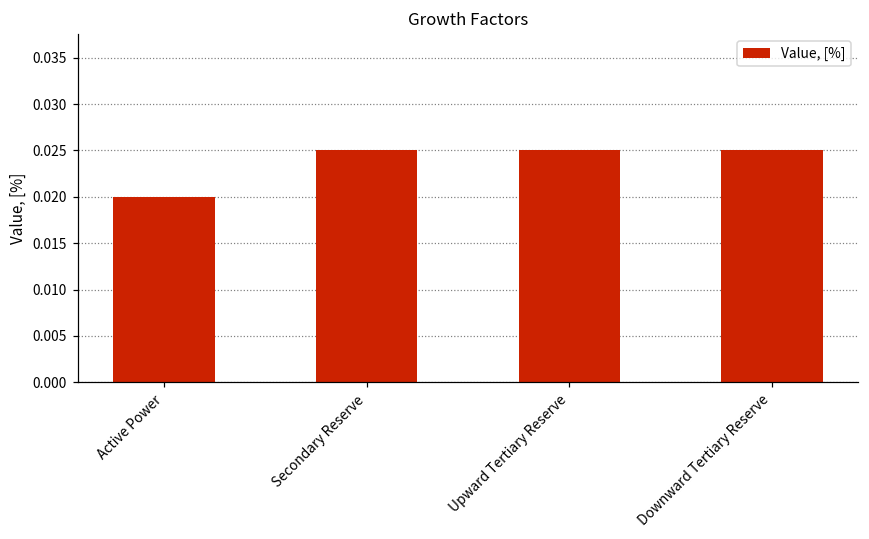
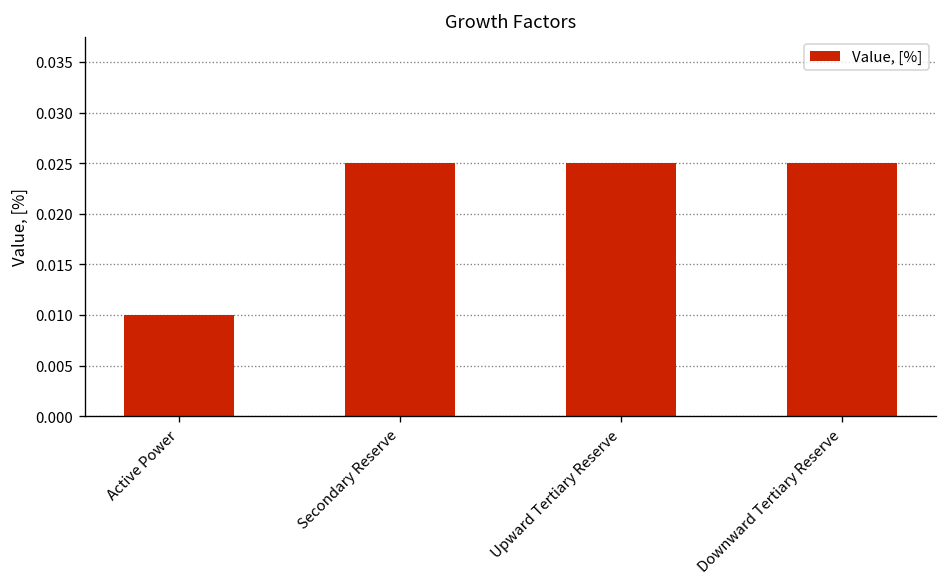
  {
-   "Active Power": 0.02,
+   "Active Power": 0.01,
    "Secondary Reserve": 0.025,
    "Upward Tertiary Reserve": 0.025,
    "Downward Tertiary Reserve": 0.025
  }
